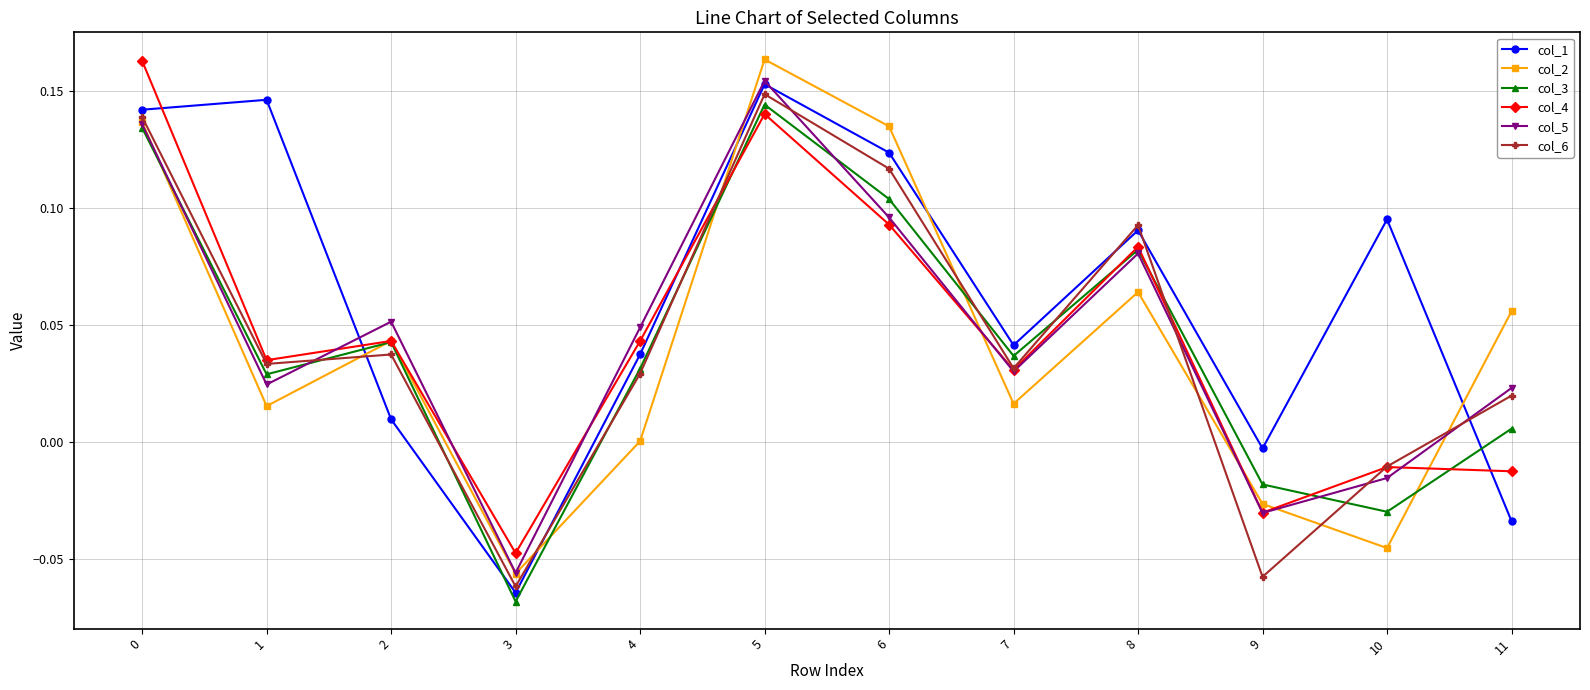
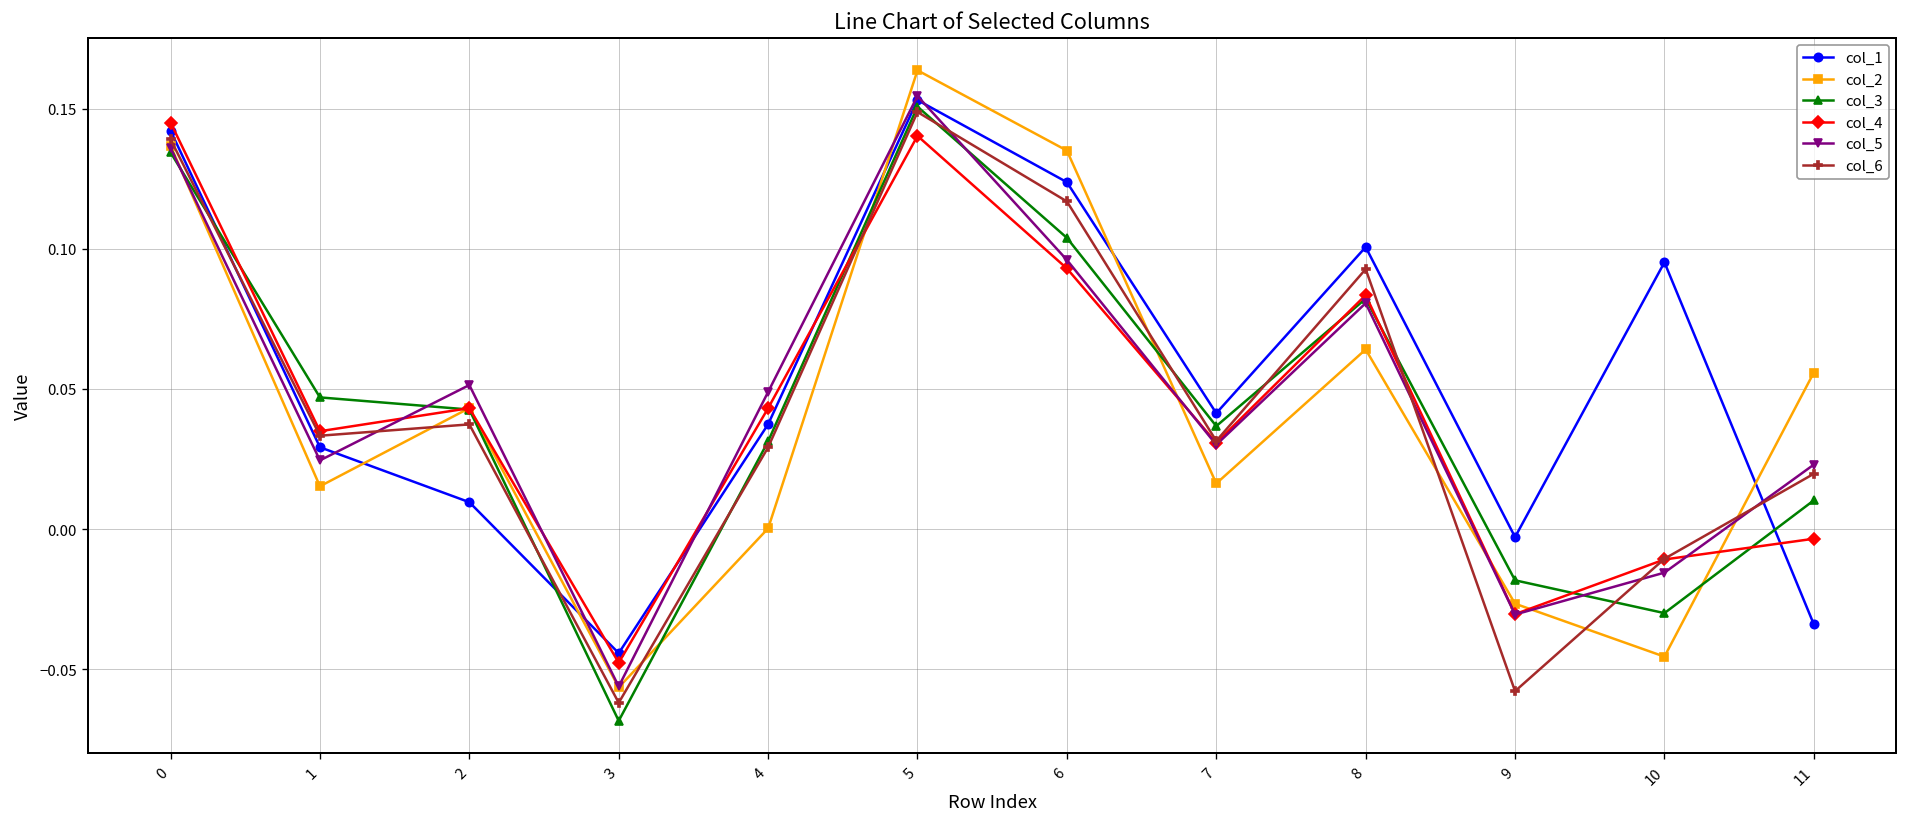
  {
    "col_1": {
      "0": 0.142,
-     "1": 0.146,
+     "1": 0.029,
      "2": 0.010,
-     "3": -0.065,
+     "3": -0.044,
      "4": 0.037,
      "5": 0.153,
      "6": 0.124,
      "7": 0.041,
-     "8": 0.091,
+     "8": 0.101,
      "9": -0.003,
      "10": 0.095,
      "11": -0.034
    },
    "col_2": {
      "1": 0.015,
      "4": 0.000,
      "5": 0.164,
      "6": 0.135,
      "7": 0.016,
      "8": 0.064,
      "9": -0.027,
      "10": -0.046,
      "11": 0.056
    },
    "col_3": {
      "0": 0.134,
-     "1": 0.029,
+     "1": 0.047,
      "3": -0.068,
      "4": 0.031,
-     "5": 0.144,
+     "5": 0.151,
      "6": 0.104,
      "7": 0.037,
      "8": 0.082,
      "9": -0.018,
      "10": -0.030,
-     "11": 0.006
+     "11": 0.010
    },
    "col_4": {
-     "0": 0.163,
+     "0": 0.145,
      "1": 0.035,
      "3": -0.048,
      "4": 0.043,
      "5": 0.140,
      "6": 0.093,
      "8": 0.083,
-     "11": -0.013
+     "11": -0.003
    },
    "col_5": {
      "1": 0.025,
      "2": 0.051,
      "4": 0.049,
      "5": 0.154,
      "6": 0.096,
      "8": 0.081,
      "10": -0.016,
      "11": 0.023
    },
    "col_6": {
      "0": 0.139,
      "1": 0.033,
      "2": 0.037,
      "3": -0.062,
      "4": 0.029,
      "5": 0.149,
      "6": 0.117,
      "8": 0.093,
      "9": -0.058,
      "11": 0.020
    }
  }
